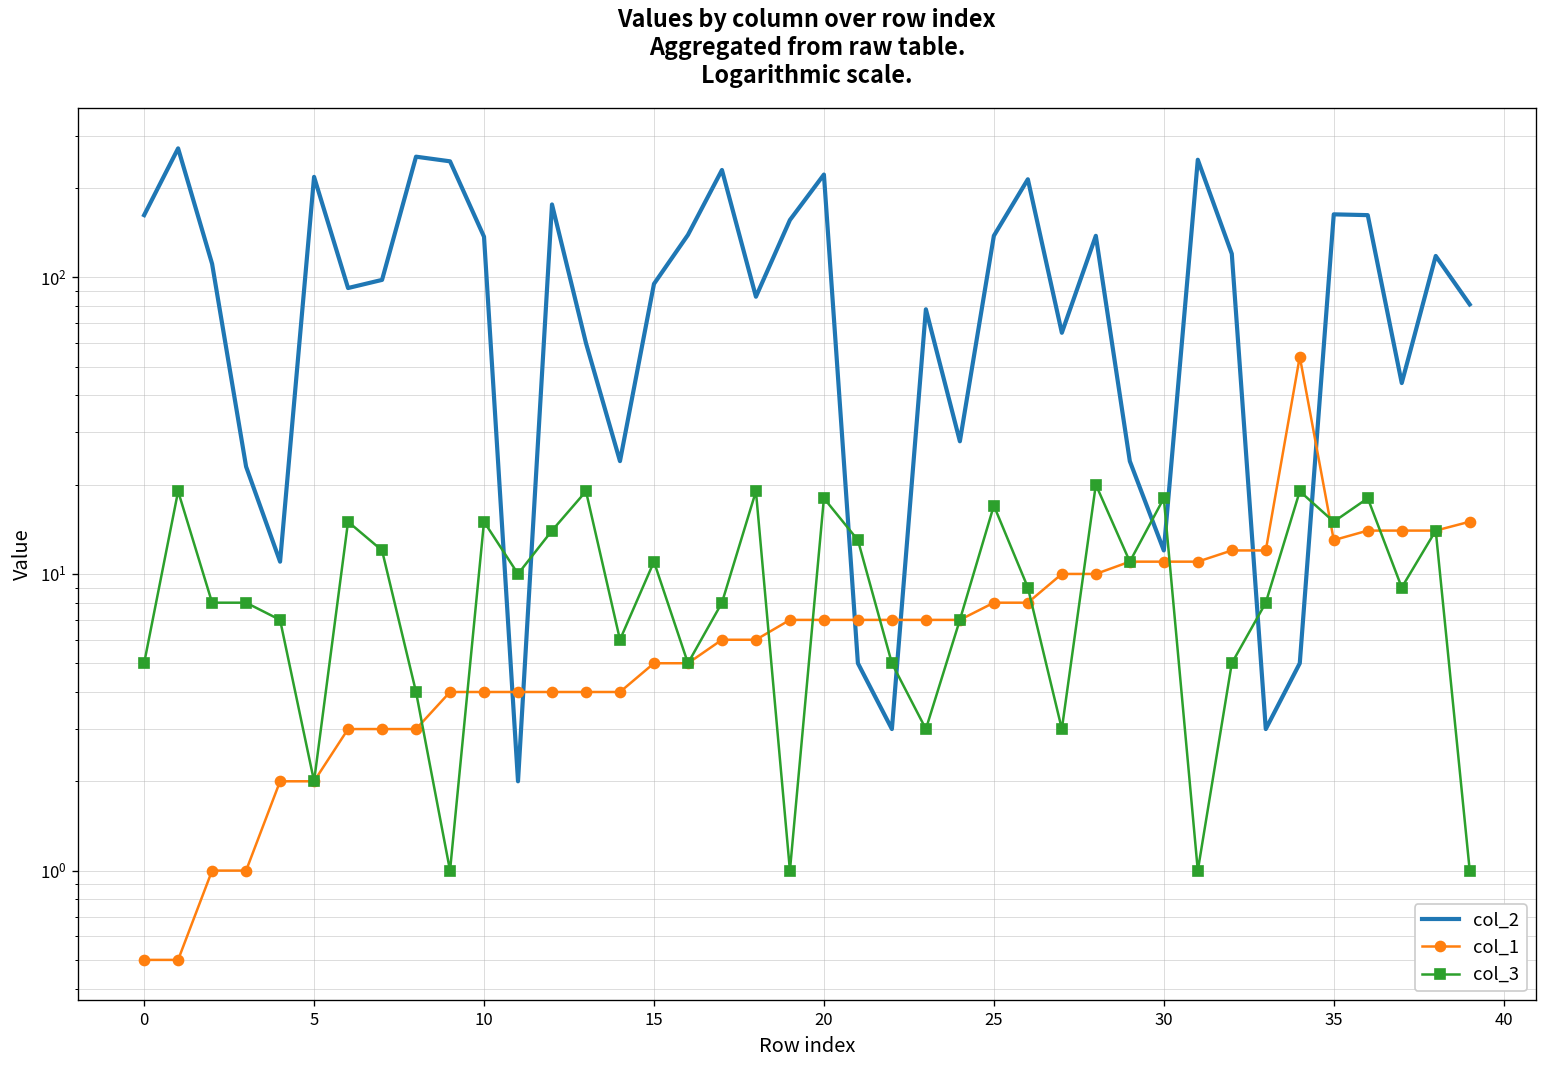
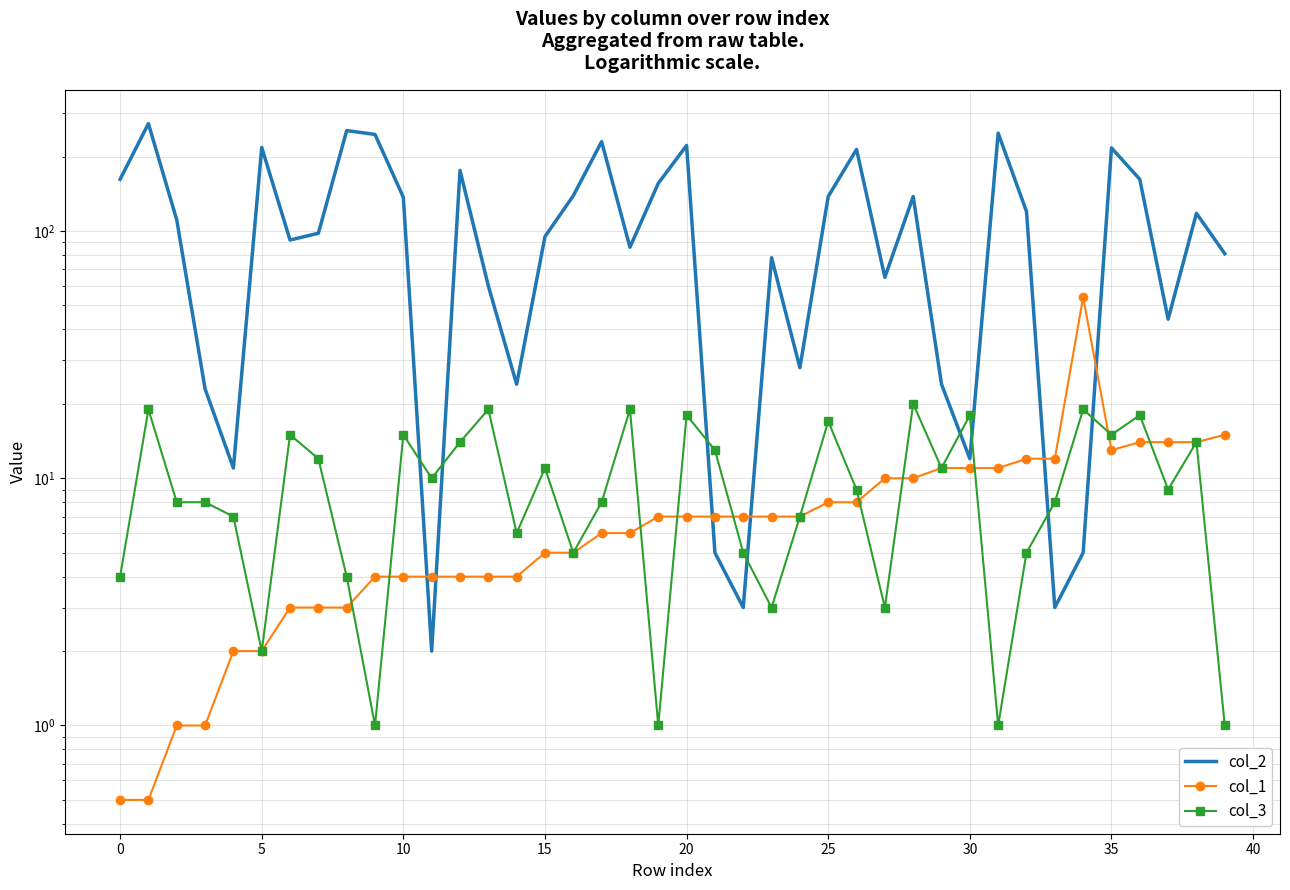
  {
    "col_2": {
      "0": 160,
      "5": 220,
      "10": 140,
      "15": 95,
      "20": 220,
      "25": 140,
      "30": 12,
-     "35": 160
+     "35": 220
    },
    "col_1": {
      "0": 0.50,
      "10": 4,
      "15": 5,
      "20": 7,
      "25": 8,
      "30": 11,
      "35": 13
    },
    "col_3": {
-     "0": 5,
+     "0": 4,
      "10": 15,
      "15": 11,
      "20": 18,
      "25": 17,
      "30": 18,
      "35": 15
    }
  }
